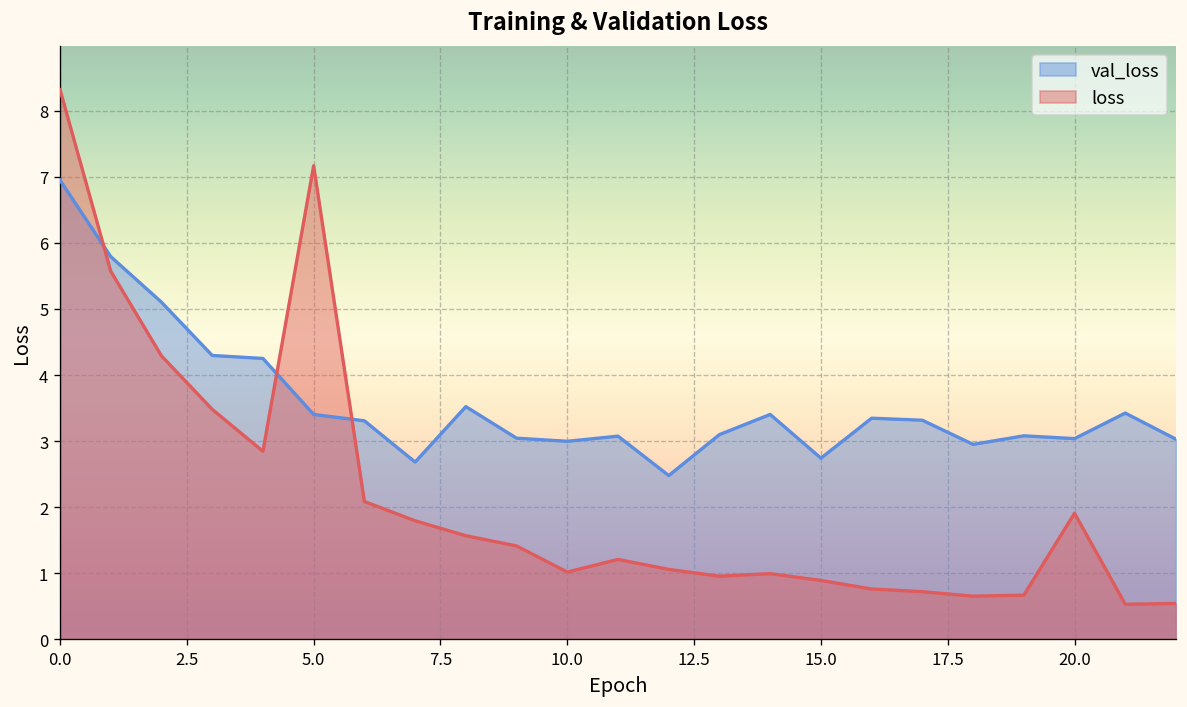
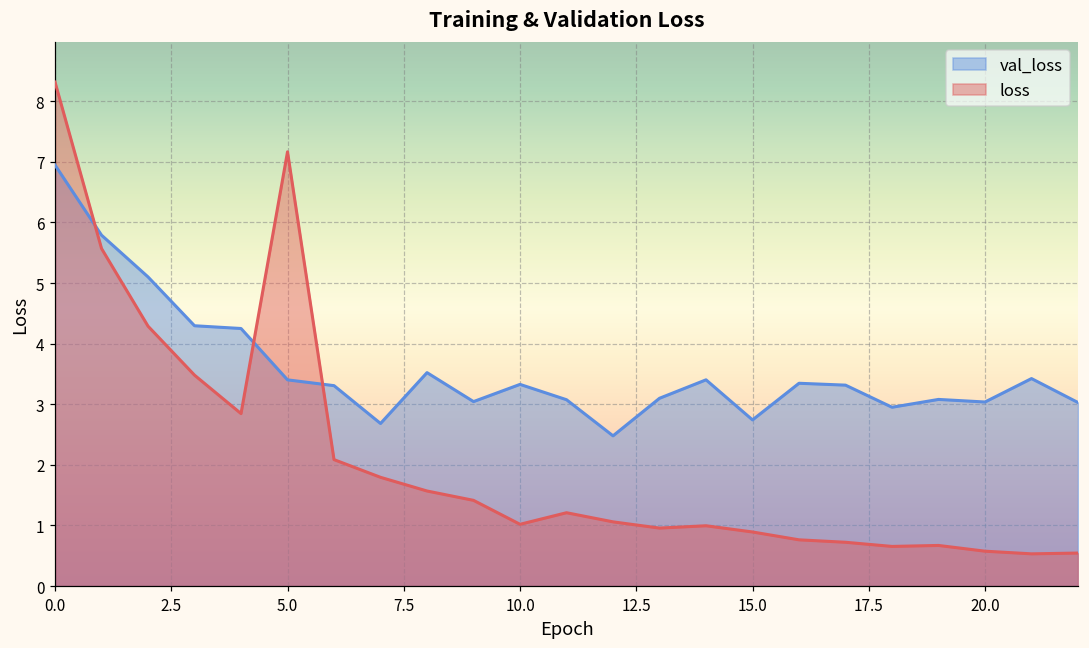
  {
    "val_loss": {
      "0.0": 6.9,
      "5.0": 3.4,
-     "10.0": 3.0,
+     "10.0": 3.3,
      "15.0": 2.7,
      "20.0": 3.0
    },
    "loss": {
      "0.0": 8.3,
      "5.0": 7.2,
      "10.0": 1.0,
      "15.0": 0.9,
-     "20.0": 1.9
+     "20.0": 0.6
    }
  }
